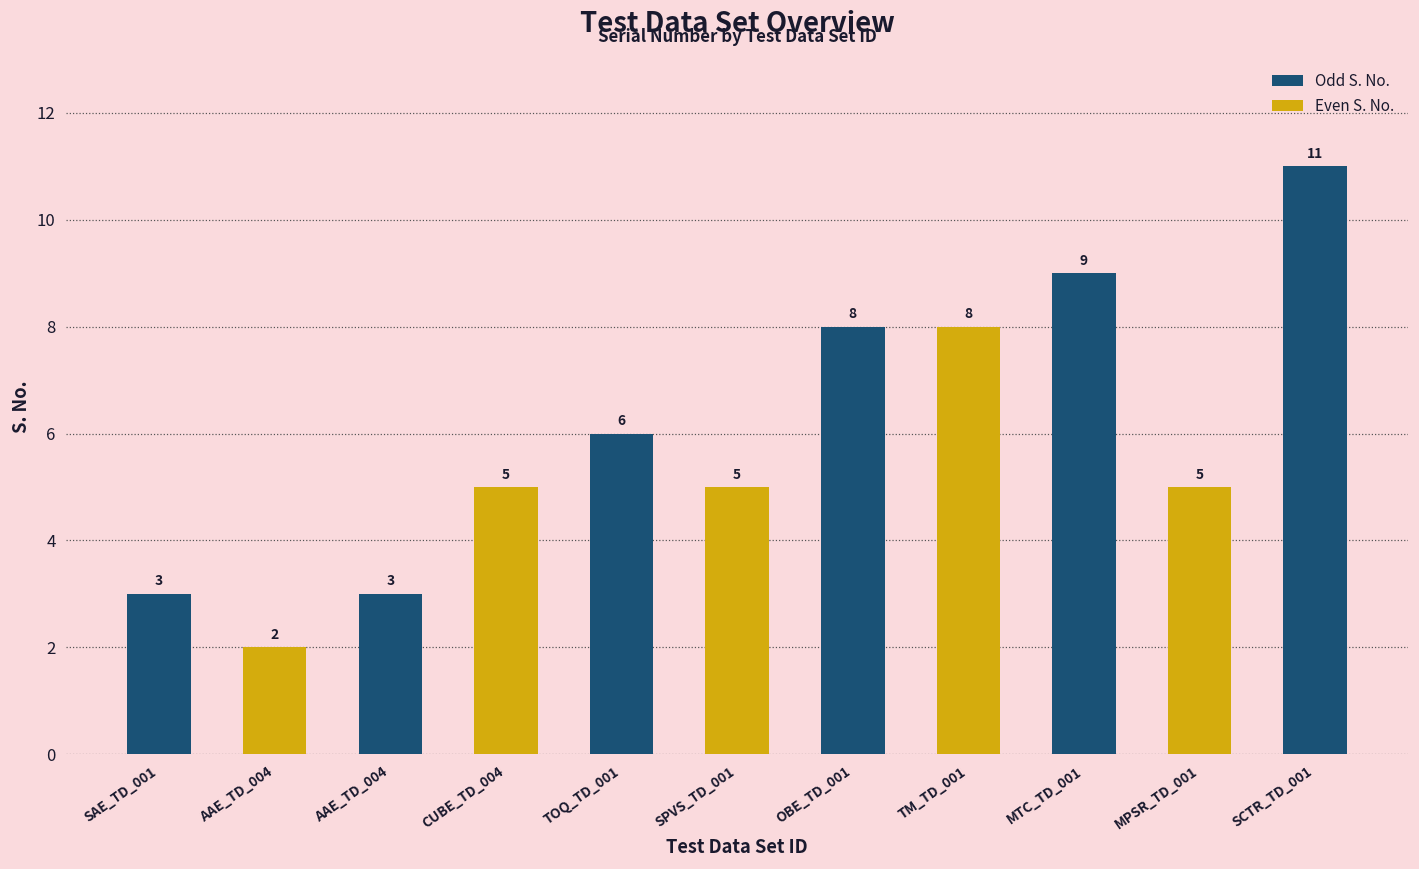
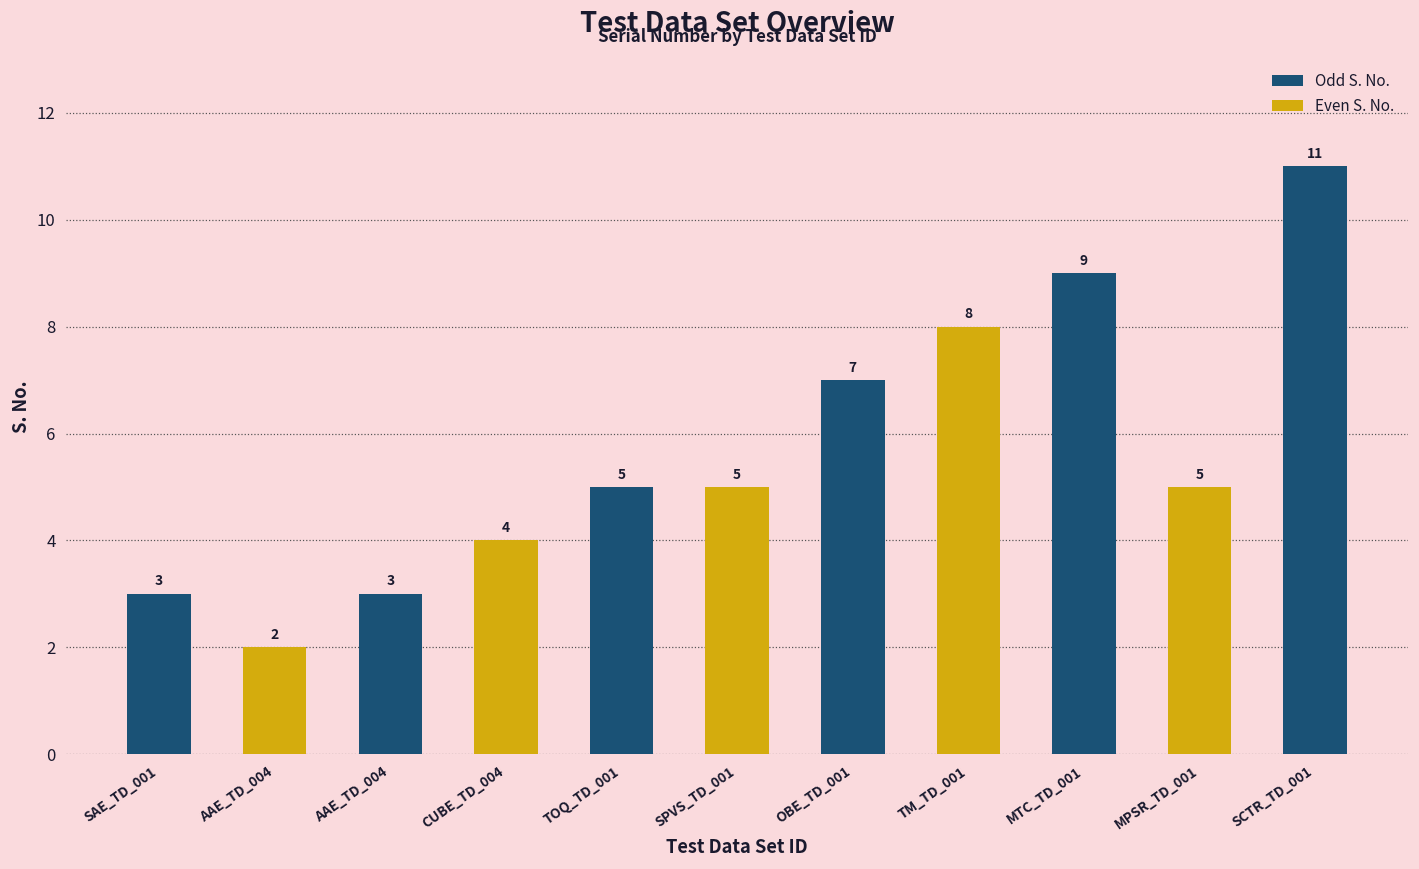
  {
    "SAE_TD_001": 3,
-   "CUBE_TD_004": 5,
-   "TOQ_TD_001": 6,
+   "CUBE_TD_004": 4,
+   "TOQ_TD_001": 5,
    "SPVS_TD_001": 5,
-   "OBE_TD_001": 8,
+   "OBE_TD_001": 7,
    "TM_TD_001": 8,
    "MTC_TD_001": 9,
    "MPSR_TD_001": 5,
    "SCTR_TD_001": 11
  }
